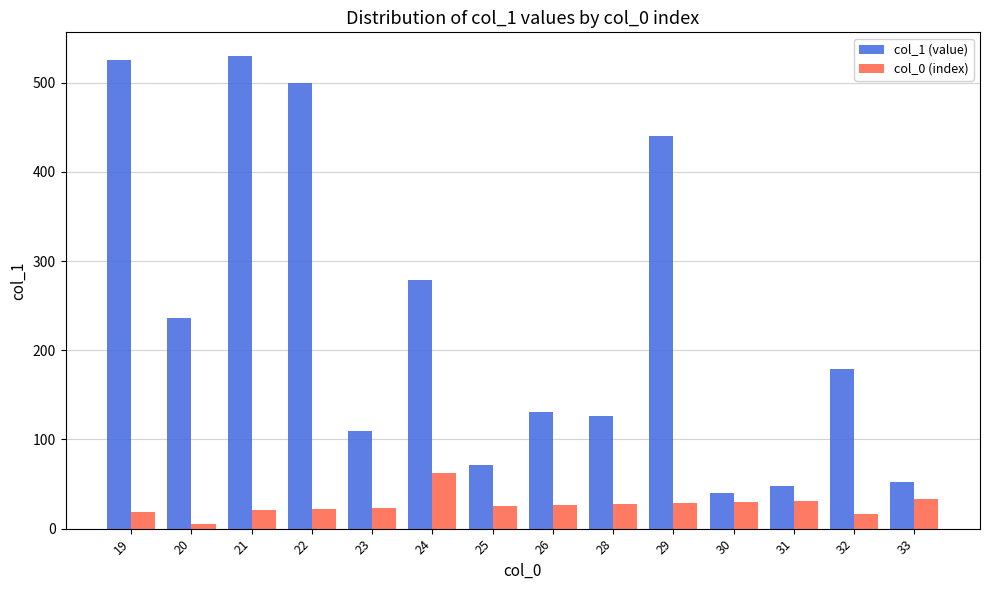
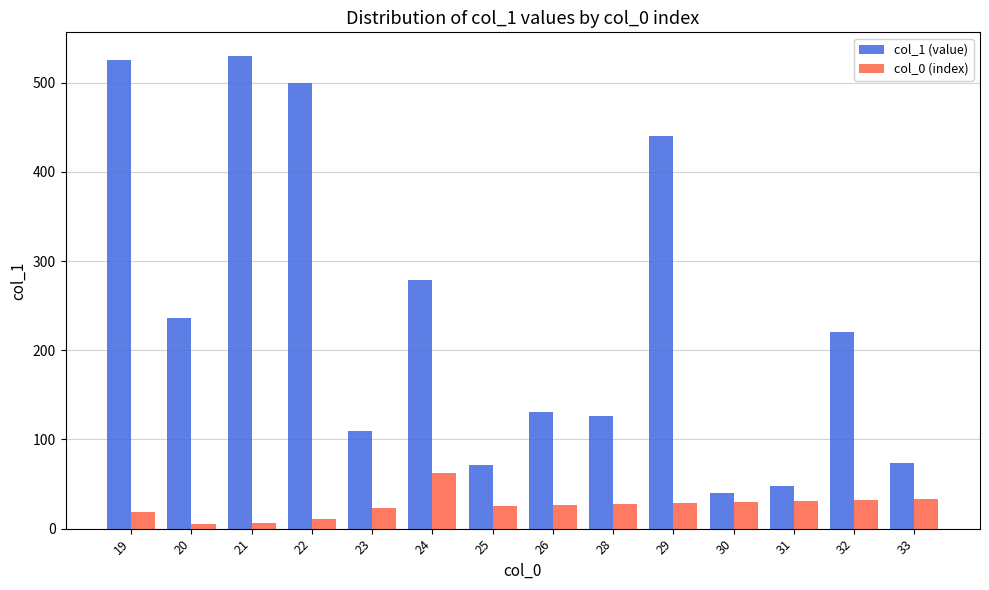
  {
    "col_1 (value)": {
      "19": 530,
      "20": 240,
      "21": 530,
      "22": 500,
      "23": 110,
      "24": 280,
      "25": 70,
      "26": 130,
      "28": 130,
      "29": 440,
      "30": 40,
      "31": 50,
-     "32": 180,
-     "33": 50
+     "32": 220,
+     "33": 70
    },
    "col_0 (index)": {
      "19": 20,
      "20": 10,
-     "21": 20,
-     "22": 20,
+     "21": 10,
+     "22": 10,
      "23": 20,
      "24": 60,
      "25": 30,
      "26": 30,
      "28": 30,
      "29": 30,
      "30": 30,
      "31": 30,
-     "32": 20,
+     "32": 30,
      "33": 30
    }
  }
